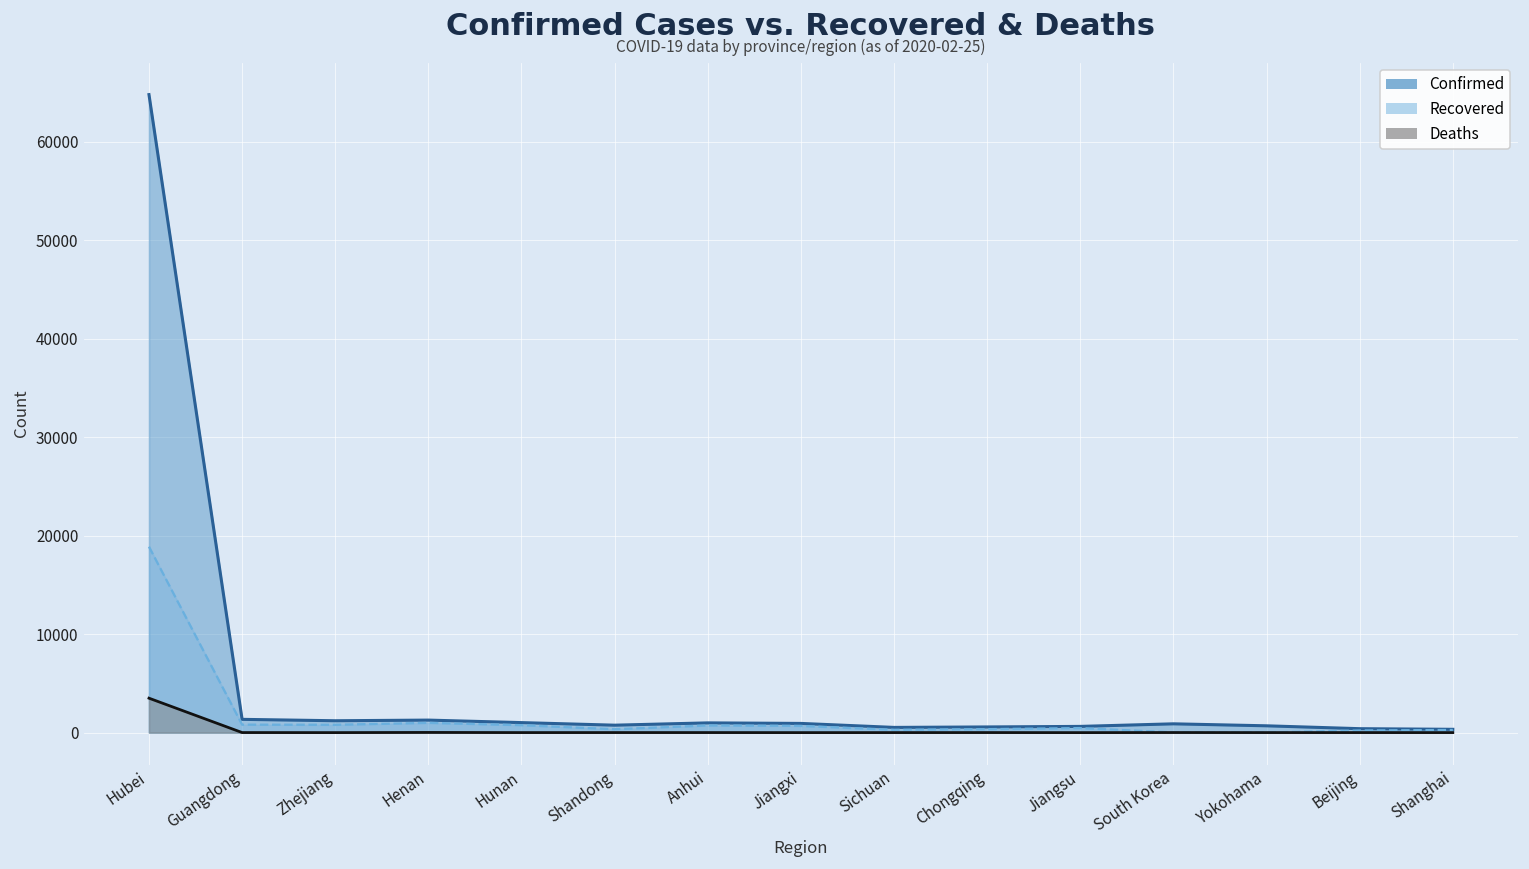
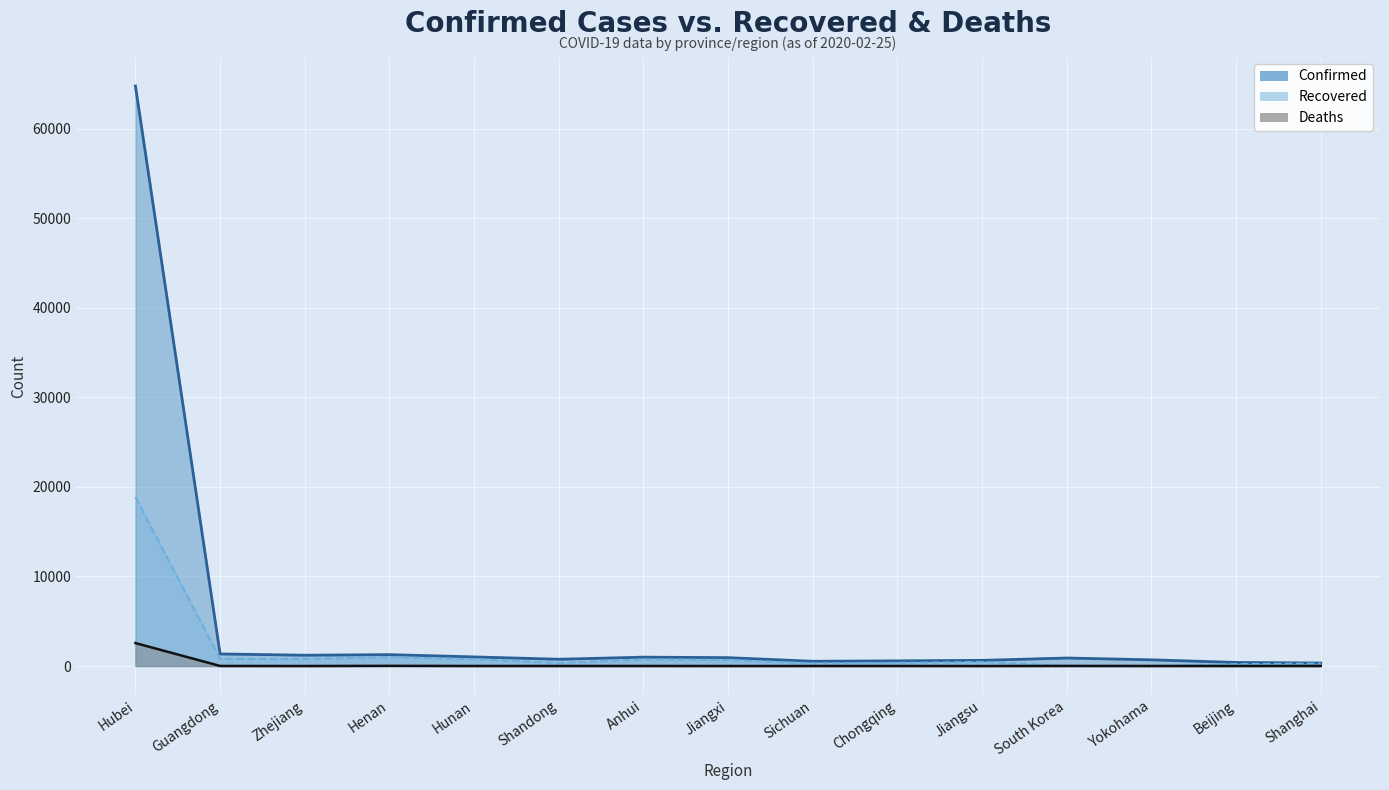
  {
    "Deaths": {
-     "Hubei": 3500,
+     "Hubei": 2600,
      "Guangdong": 0,
      "Zhejiang": 0,
      "Henan": 0,
      "Hunan": 0,
      "Shandong": 0,
      "Anhui": 0,
      "Jiangxi": 0,
      "Chongqing": 0,
      "Jiangsu": 0
    }
  }
